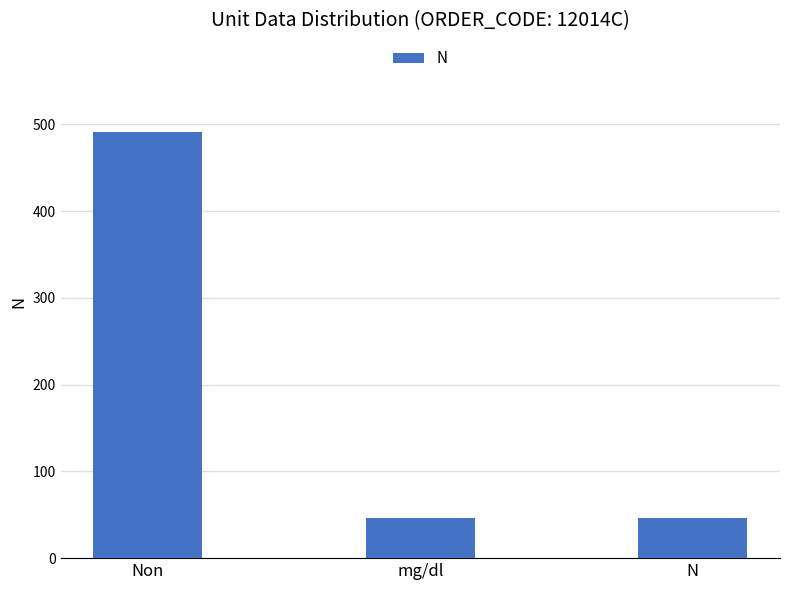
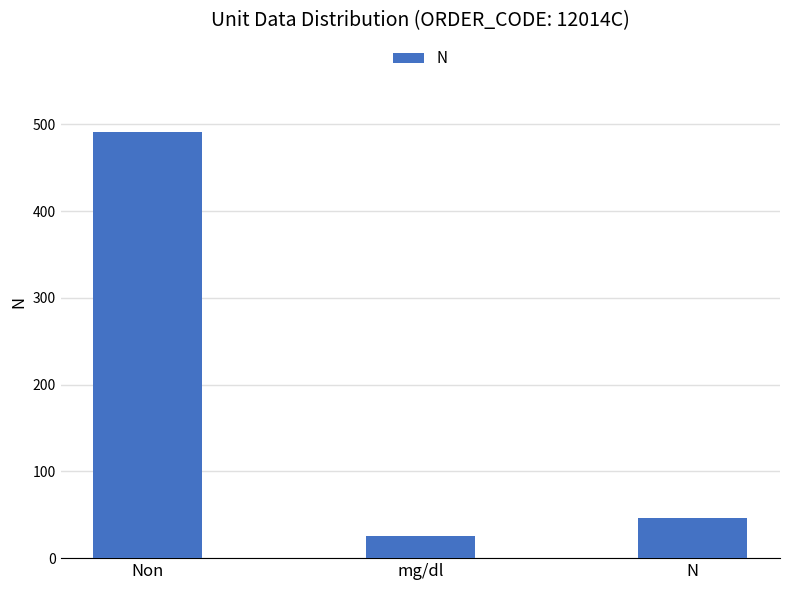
  {
    "Non": 490,
-   "mg/dl": 50,
+   "mg/dl": 30,
    "N": 50
  }
